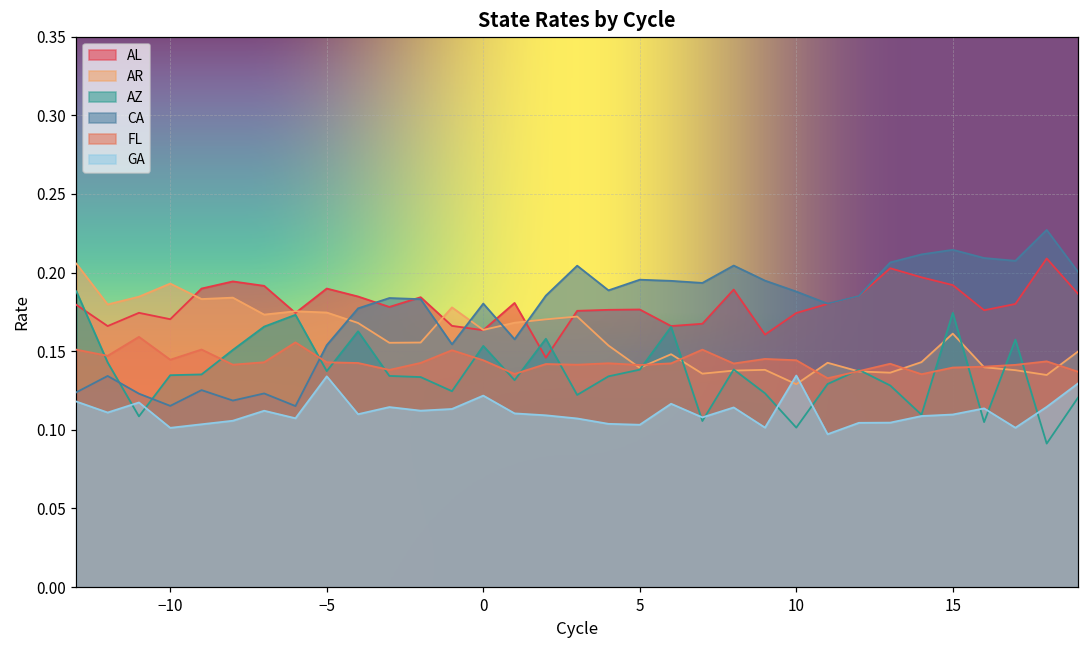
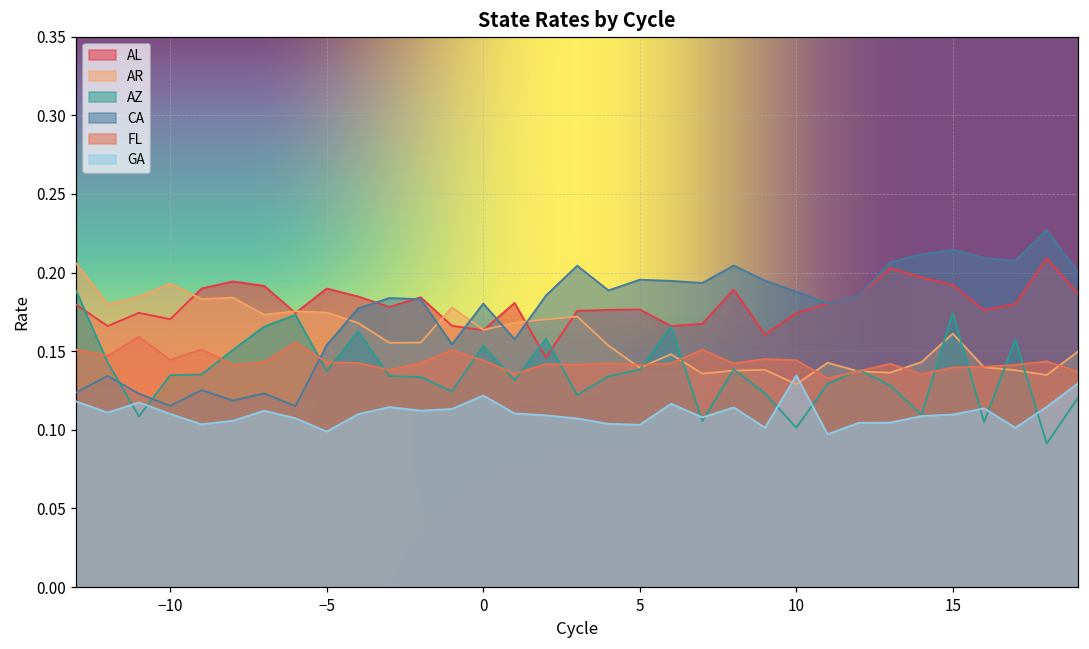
  {
    "GA": {
-     "−10": 0.101,
-     "−5": 0.134,
+     "−10": 0.110,
+     "−5": 0.099,
      "0": 0.122,
      "5": 0.103,
      "10": 0.135,
      "15": 0.110
    }
  }
